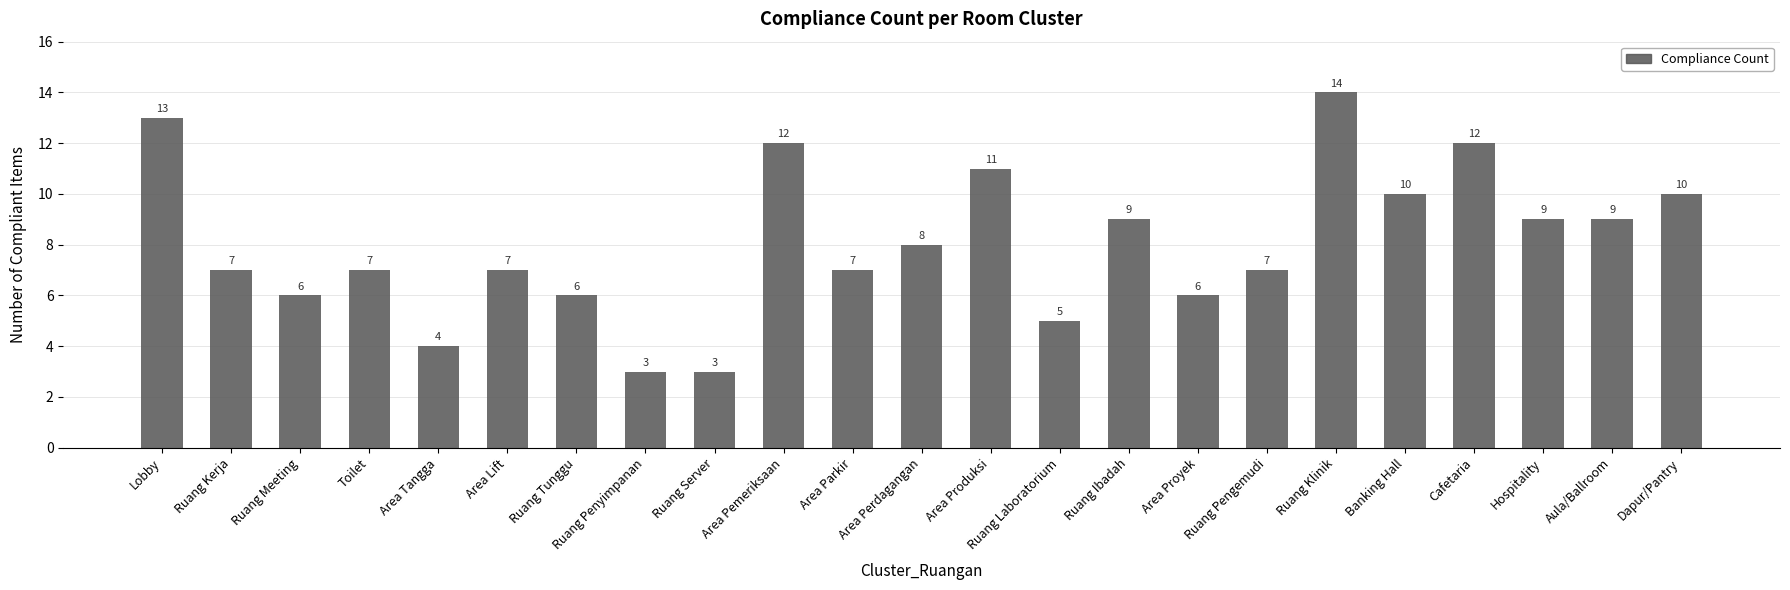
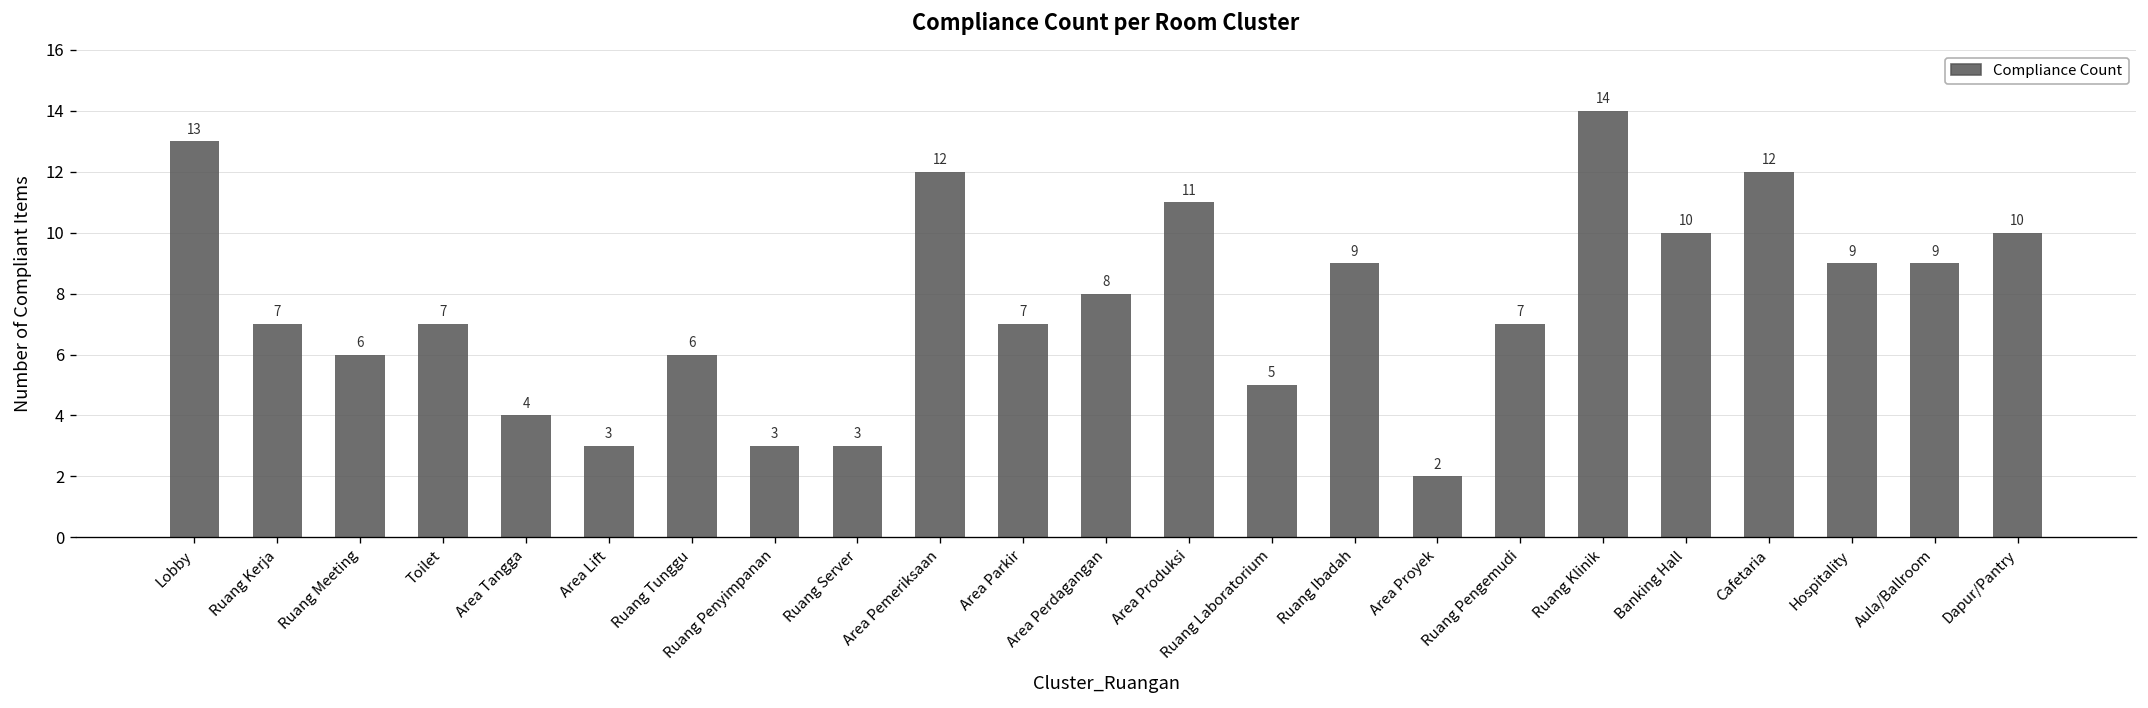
  {
    "Lobby": 13,
    "Ruang Kerja": 7,
    "Ruang Meeting": 6,
    "Toilet": 7,
    "Area Tangga": 4,
-   "Area Lift": 7,
+   "Area Lift": 3,
    "Ruang Tunggu": 6,
    "Ruang Penyimpanan": 3,
    "Ruang Server": 3,
    "Area Pemeriksaan": 12,
    "Area Parkir": 7,
    "Area Perdagangan": 8,
    "Area Produksi": 11,
    "Ruang Laboratorium": 5,
    "Ruang Ibadah": 9,
-   "Area Proyek": 6,
+   "Area Proyek": 2,
    "Ruang Pengemudi": 7,
    "Ruang Klinik": 14,
    "Banking Hall": 10,
    "Cafetaria": 12,
    "Hospitality": 9,
    "Aula/Ballroom": 9,
    "Dapur/Pantry": 10
  }
